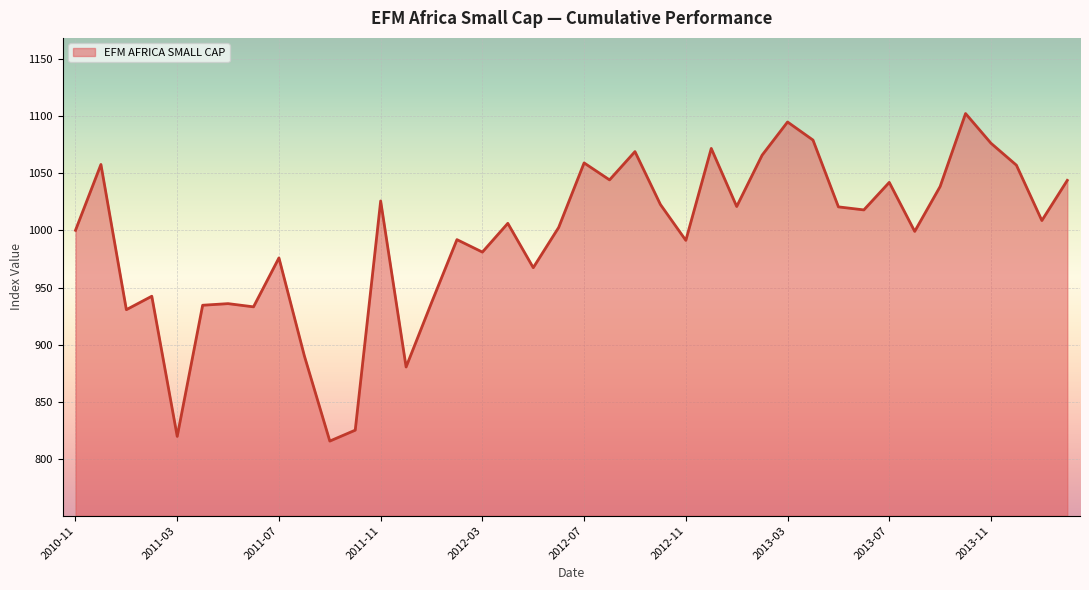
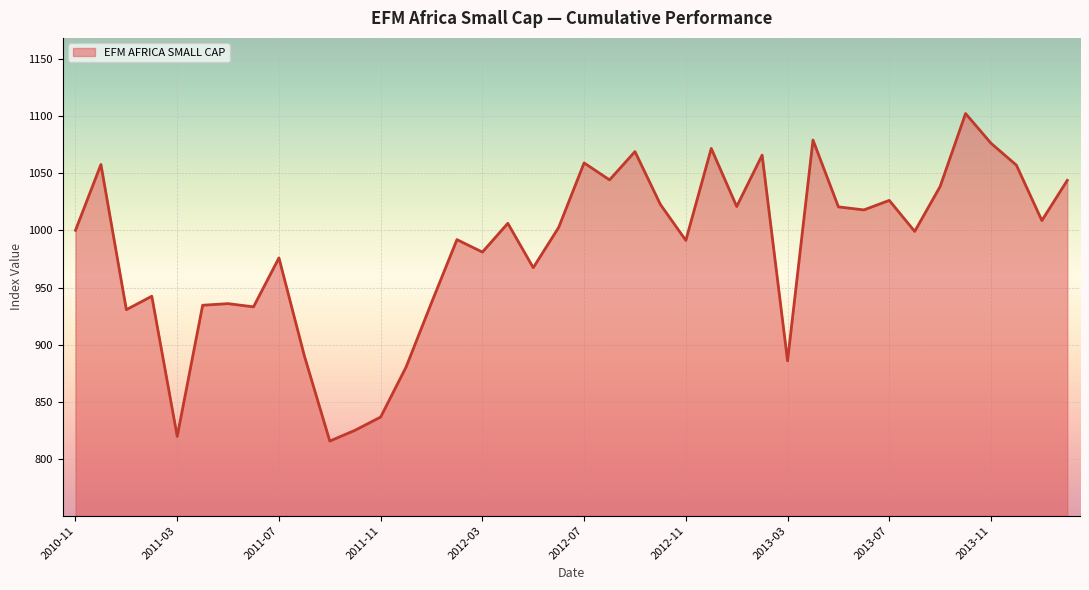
  {
    "2010-11": 1000,
    "2011-03": 820,
    "2011-07": 976,
-   "2011-11": 1026,
+   "2011-11": 837,
    "2012-03": 981,
    "2012-07": 1059,
    "2012-11": 991,
-   "2013-03": 1095,
-   "2013-07": 1042,
+   "2013-03": 886,
+   "2013-07": 1026,
    "2013-11": 1076
  }
